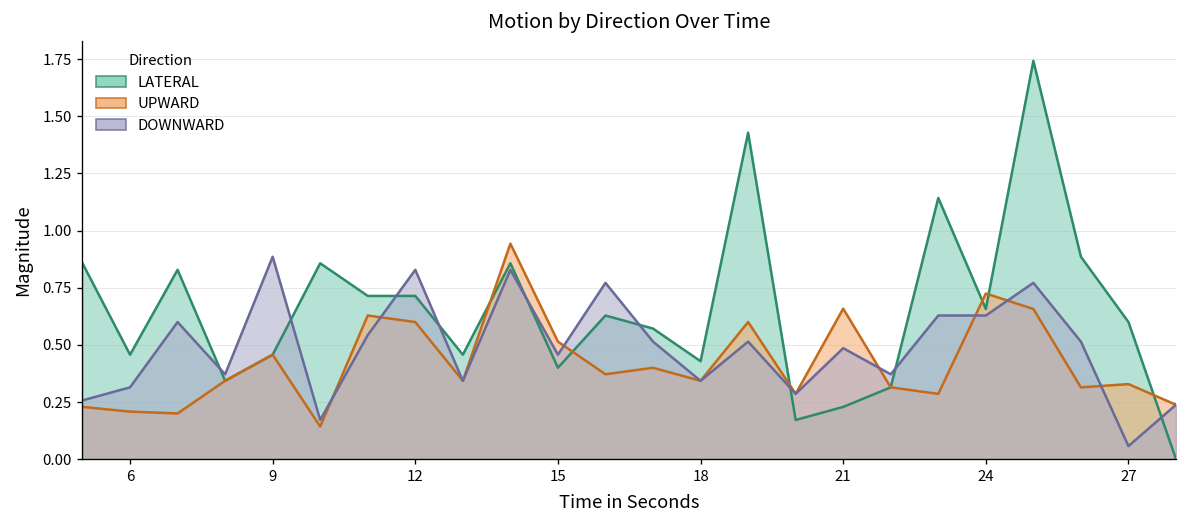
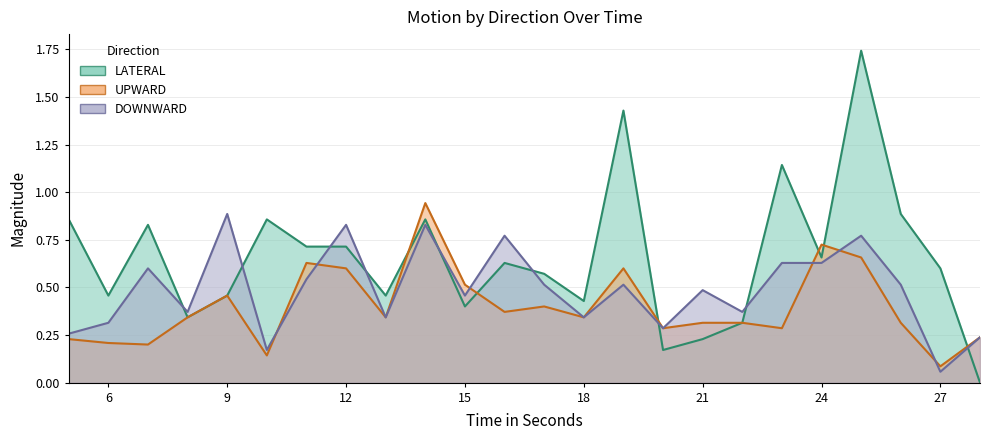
  {
    "UPWARD": {
      "6": 0.21,
      "12": 0.60,
      "15": 0.51,
-     "21": 0.66,
+     "21": 0.31,
      "24": 0.72,
-     "27": 0.33
+     "27": 0.09
    }
  }
